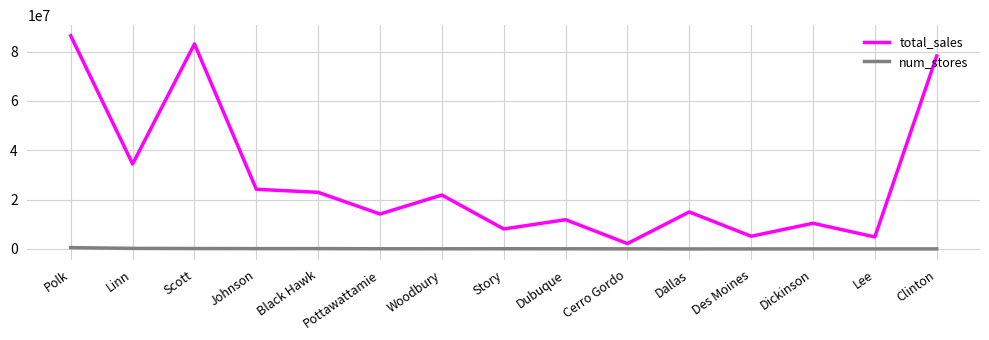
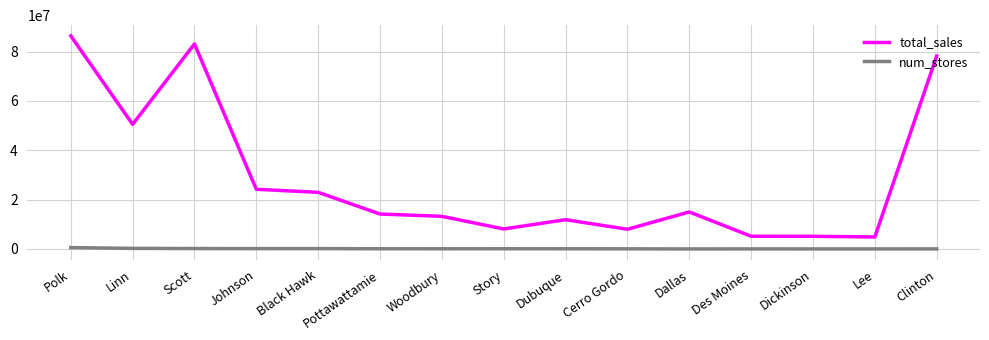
  {
    "total_sales": {
      "Polk": 86000000,
-     "Linn": 34000000,
+     "Linn": 51000000,
      "Scott": 83000000,
      "Johnson": 24000000,
      "Black Hawk": 23000000,
      "Pottawattamie": 14000000,
-     "Woodbury": 22000000,
+     "Woodbury": 13000000,
      "Story": 8000000,
      "Dubuque": 12000000,
-     "Cerro Gordo": 2000000,
+     "Cerro Gordo": 8000000,
      "Dallas": 15000000,
      "Des Moines": 5000000,
-     "Dickinson": 10000000,
+     "Dickinson": 5000000,
      "Lee": 5000000,
      "Clinton": 78000000
    },
    "num_stores": {
      "Polk": 1000000,
      "Linn": 0,
      "Scott": 0,
      "Johnson": 0,
      "Black Hawk": 0,
      "Pottawattamie": 0,
      "Woodbury": 0,
      "Story": 0,
      "Dubuque": 0,
      "Cerro Gordo": 0,
      "Dallas": 0,
      "Des Moines": 0,
      "Dickinson": 0,
      "Lee": 0,
      "Clinton": 0
    }
  }
